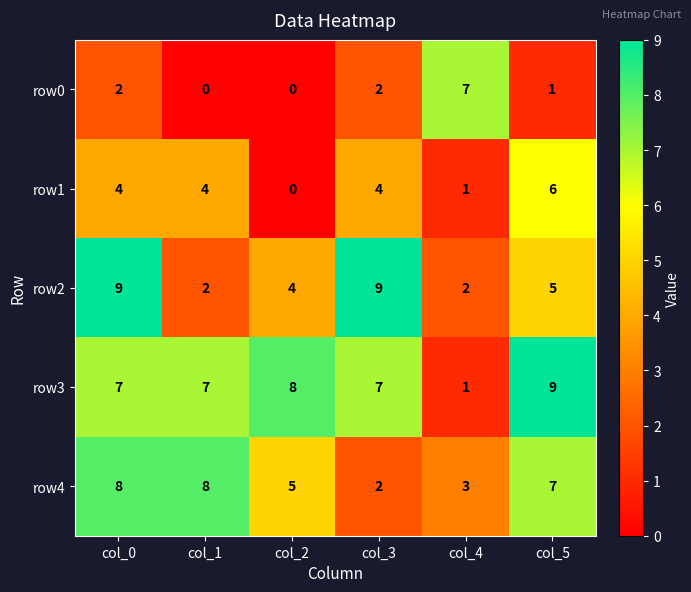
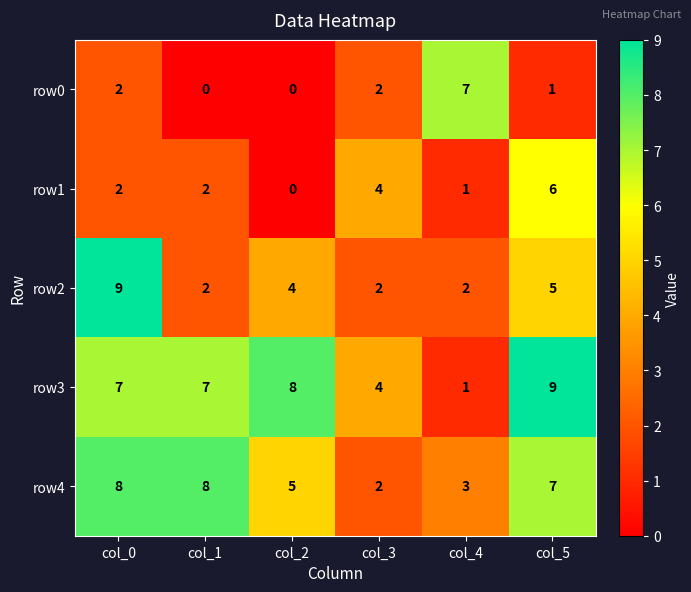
  {
    "row0": {
      "col_0": 2,
      "col_1": 0,
      "col_2": 0,
      "col_3": 2,
      "col_4": 7,
      "col_5": 1
    },
    "row1": {
-     "col_0": 4,
-     "col_1": 4,
+     "col_0": 2,
+     "col_1": 2,
      "col_2": 0,
      "col_3": 4,
      "col_4": 1,
      "col_5": 6
    },
    "row2": {
      "col_0": 9,
      "col_1": 2,
      "col_2": 4,
-     "col_3": 9,
+     "col_3": 2,
      "col_4": 2,
      "col_5": 5
    },
    "row3": {
      "col_0": 7,
      "col_1": 7,
      "col_2": 8,
-     "col_3": 7,
+     "col_3": 4,
      "col_4": 1,
      "col_5": 9
    },
    "row4": {
      "col_0": 8,
      "col_1": 8,
      "col_2": 5,
      "col_3": 2,
      "col_4": 3,
      "col_5": 7
    }
  }
